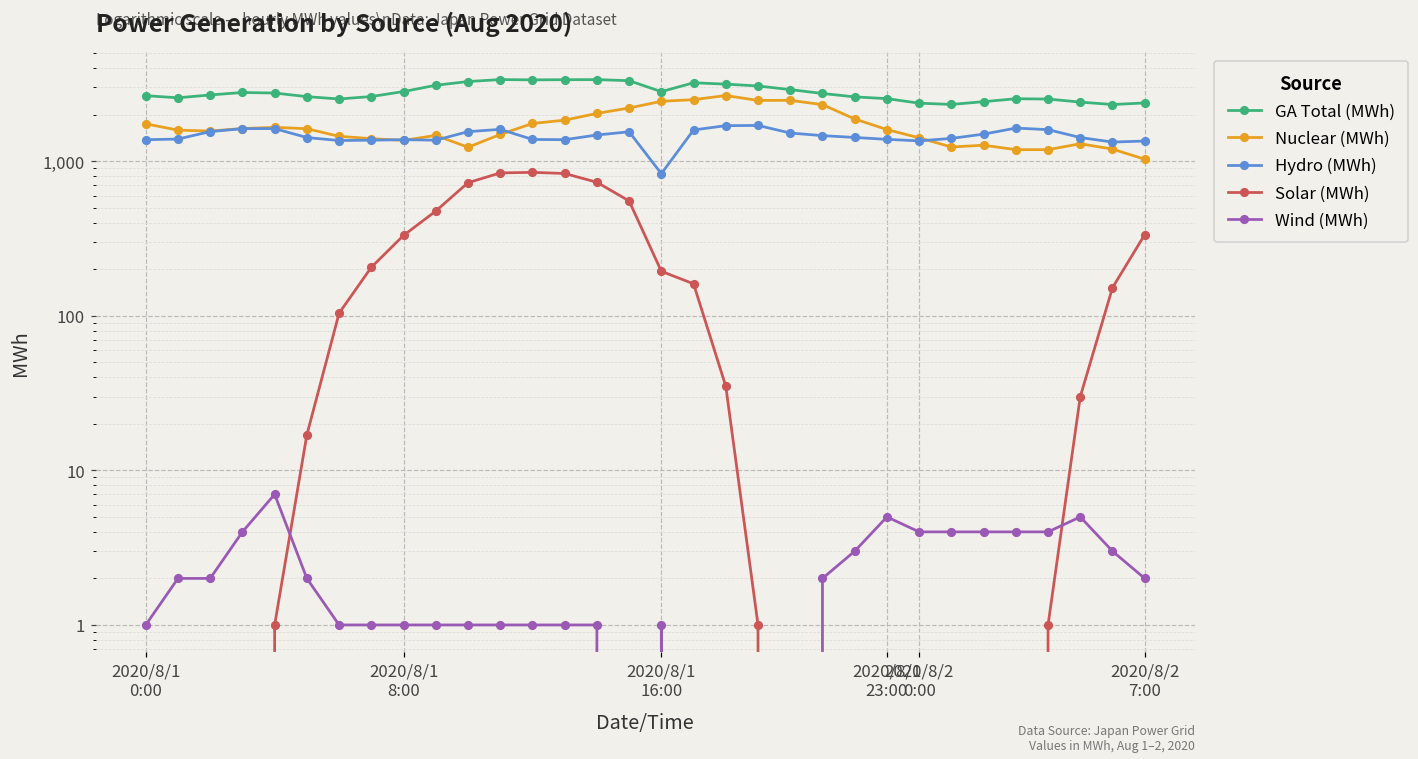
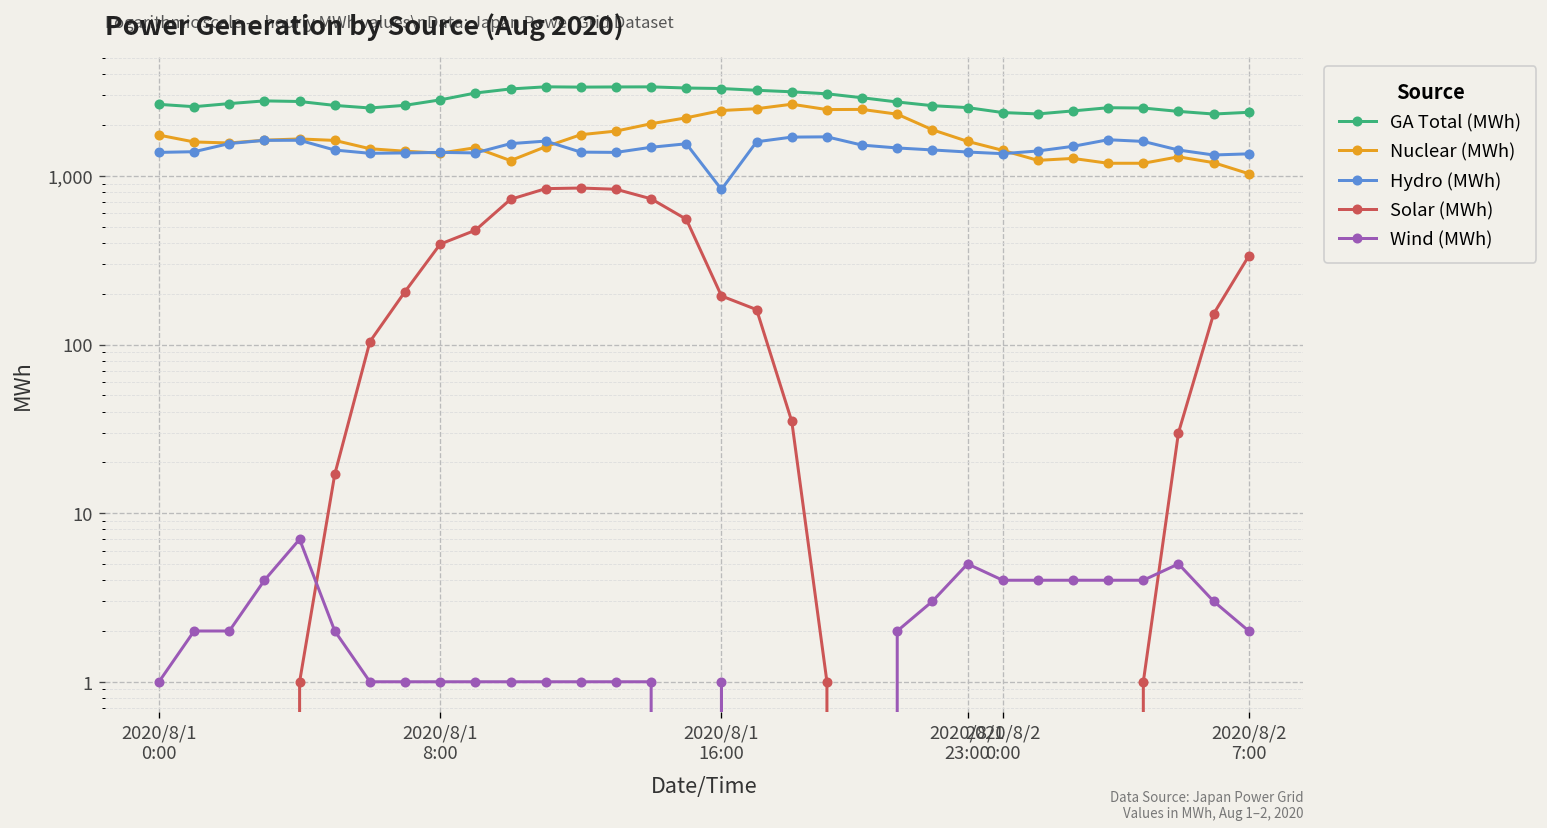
  {
    "GA Total (MWh)": {
      "2020/8/1 0:00": "2,700",
      "2020/8/1 8:00": "2,800",
-     "2020/8/1 16:00": "2,800",
+     "2020/8/1 16:00": "3,300",
      "2020/8/2 7:00": "2,400"
    },
    "Nuclear (MWh)": {
      "2020/8/1 0:00": "1,700",
      "2020/8/1 16:00": "2,400",
      "2020/8/2 7:00": "1,000"
    },
    "Hydro (MWh)": {
      "2020/8/1 0:00": "1,400",
      "2020/8/1 16:00": "800",
      "2020/8/2 7:00": "1,400"
    },
    "Solar (MWh)": {
-     "2020/8/1 8:00": "330",
+     "2020/8/1 8:00": "390",
      "2020/8/1 16:00": "190",
      "2020/8/2 7:00": "340"
    },
    "Wind (MWh)": {
      "2020/8/1 0:00": "1",
      "2020/8/1 8:00": "1",
      "2020/8/1 16:00": "1",
      "2020/8/2 7:00": "2"
    }
  }
